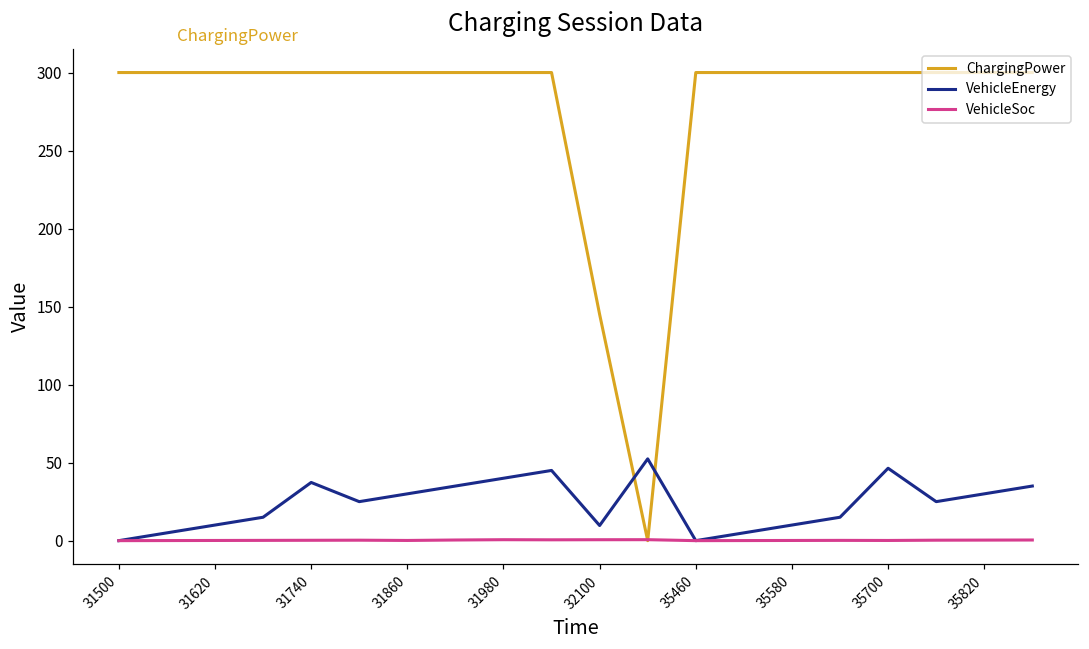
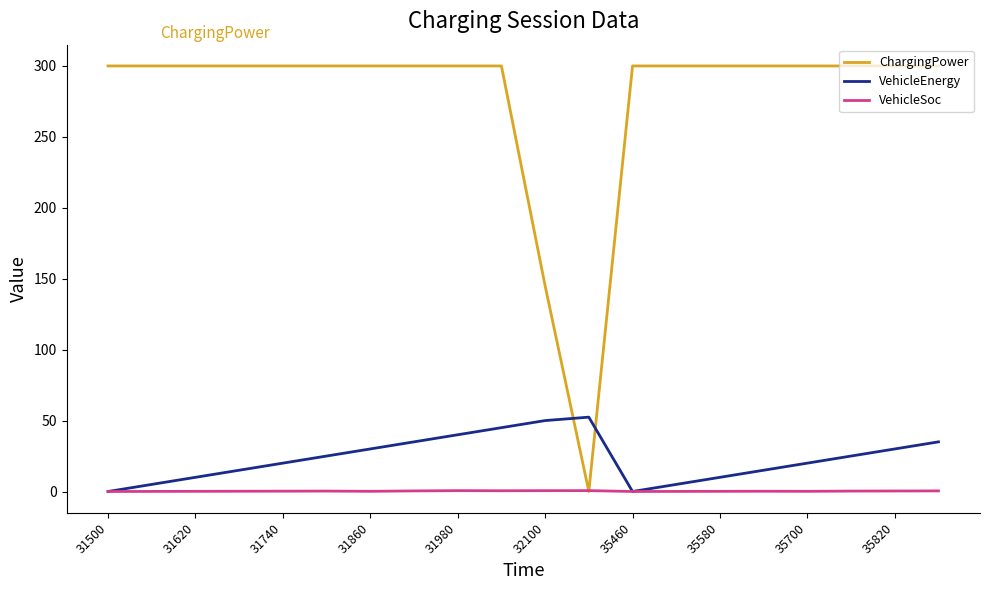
  {
    "ChargingPower": {
      "31500": 300,
      "31620": 300,
      "31740": 300,
      "31860": 300,
      "31980": 300,
      "32100": 145,
      "35460": 300,
      "35580": 300,
      "35700": 300
    },
    "VehicleEnergy": {
      "31620": 10,
-     "31740": 37,
+     "31740": 20,
      "31860": 30,
      "31980": 40,
-     "32100": 10,
+     "32100": 50,
      "35580": 10,
-     "35700": 46,
+     "35700": 20,
      "35820": 30
    },
    "VehicleSoc": {
      "31620": 0,
      "31740": 0,
      "31860": 0,
      "31980": 1,
      "32100": 1,
      "35580": 0,
      "35700": 0,
      "35820": 0
    }
  }
